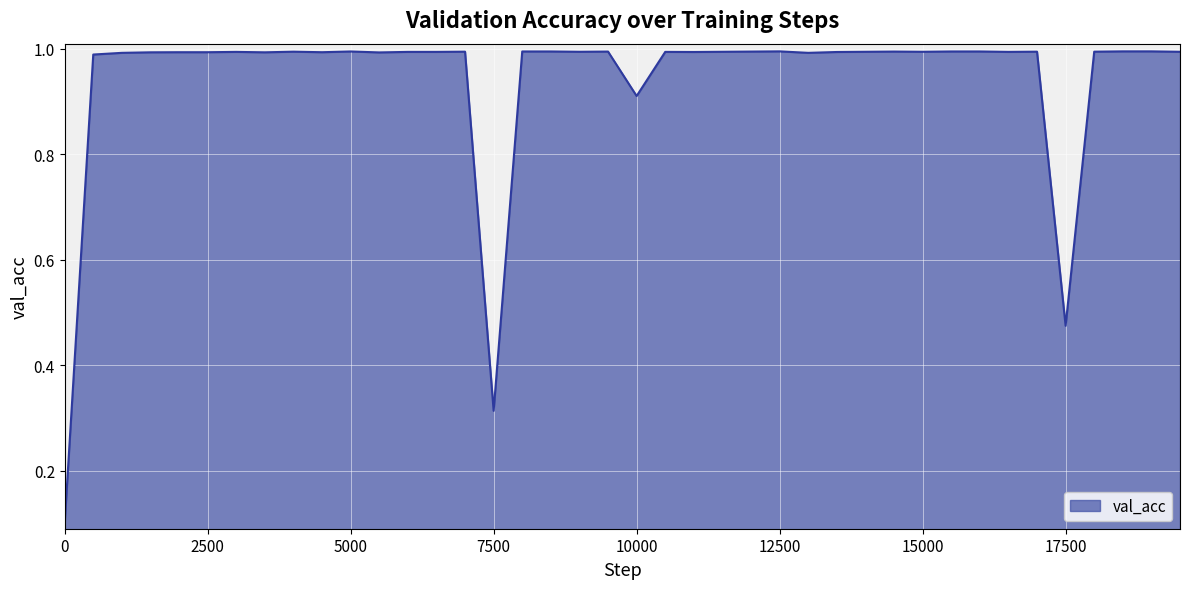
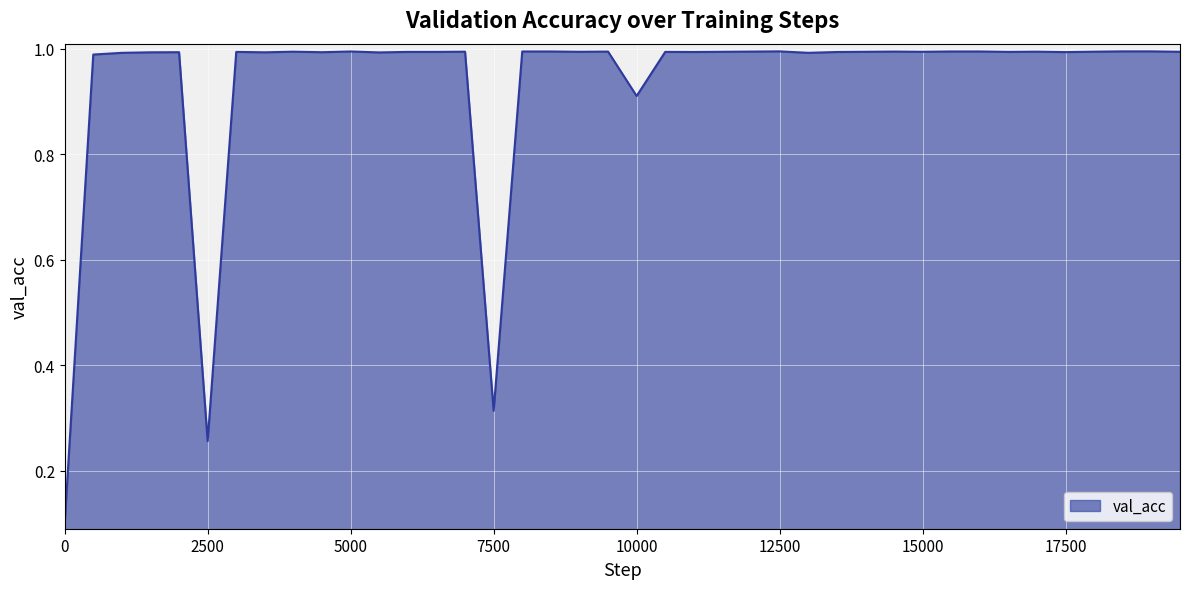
  {
    "0": 0.10,
-   "2500": 0.99,
+   "2500": 0.26,
    "5000": 1.00,
    "7500": 0.31,
    "10000": 0.91,
    "12500": 1.00,
    "15000": 0.99,
-   "17500": 0.47
+   "17500": 0.99
  }
